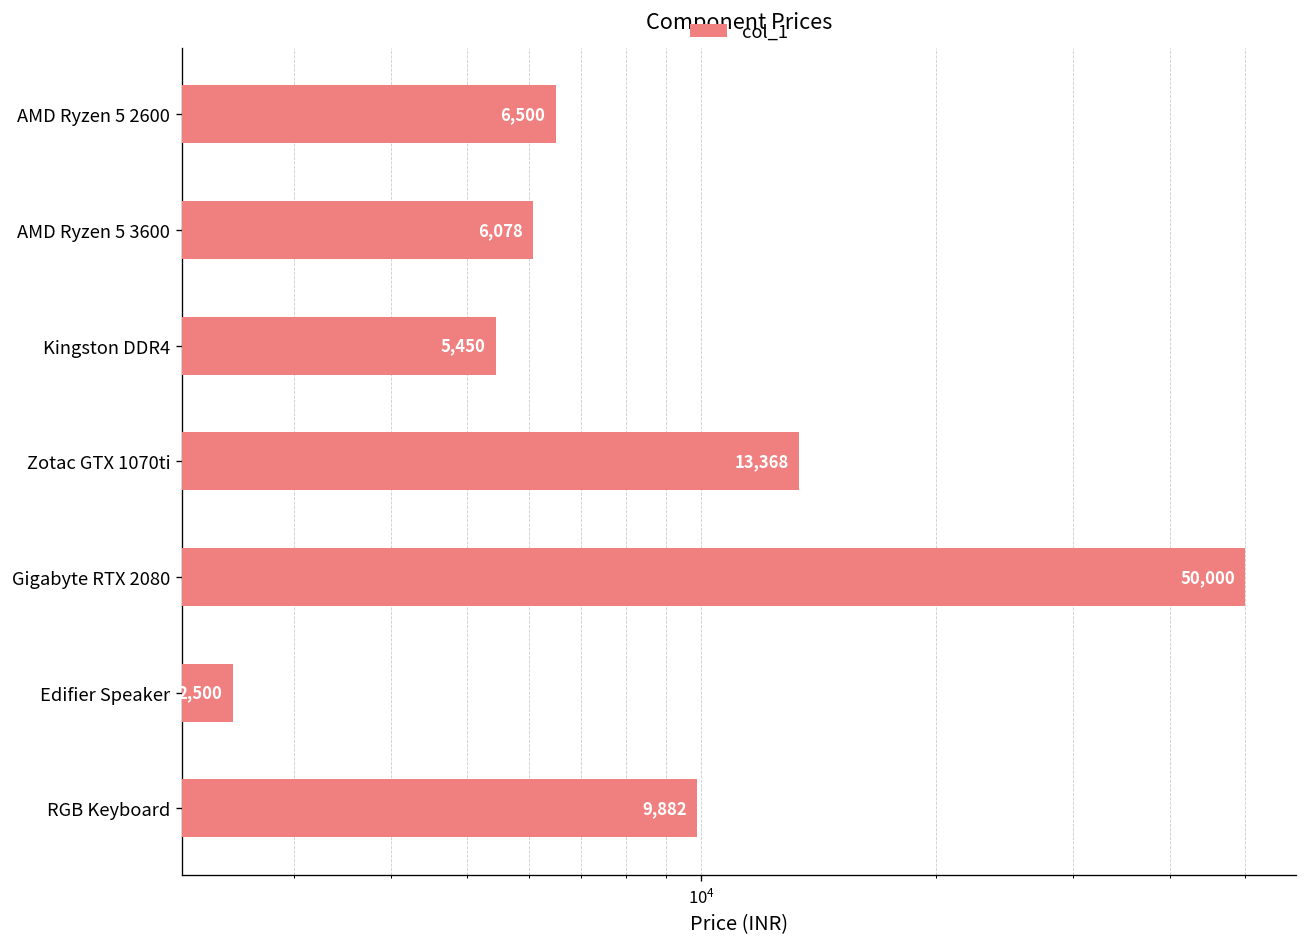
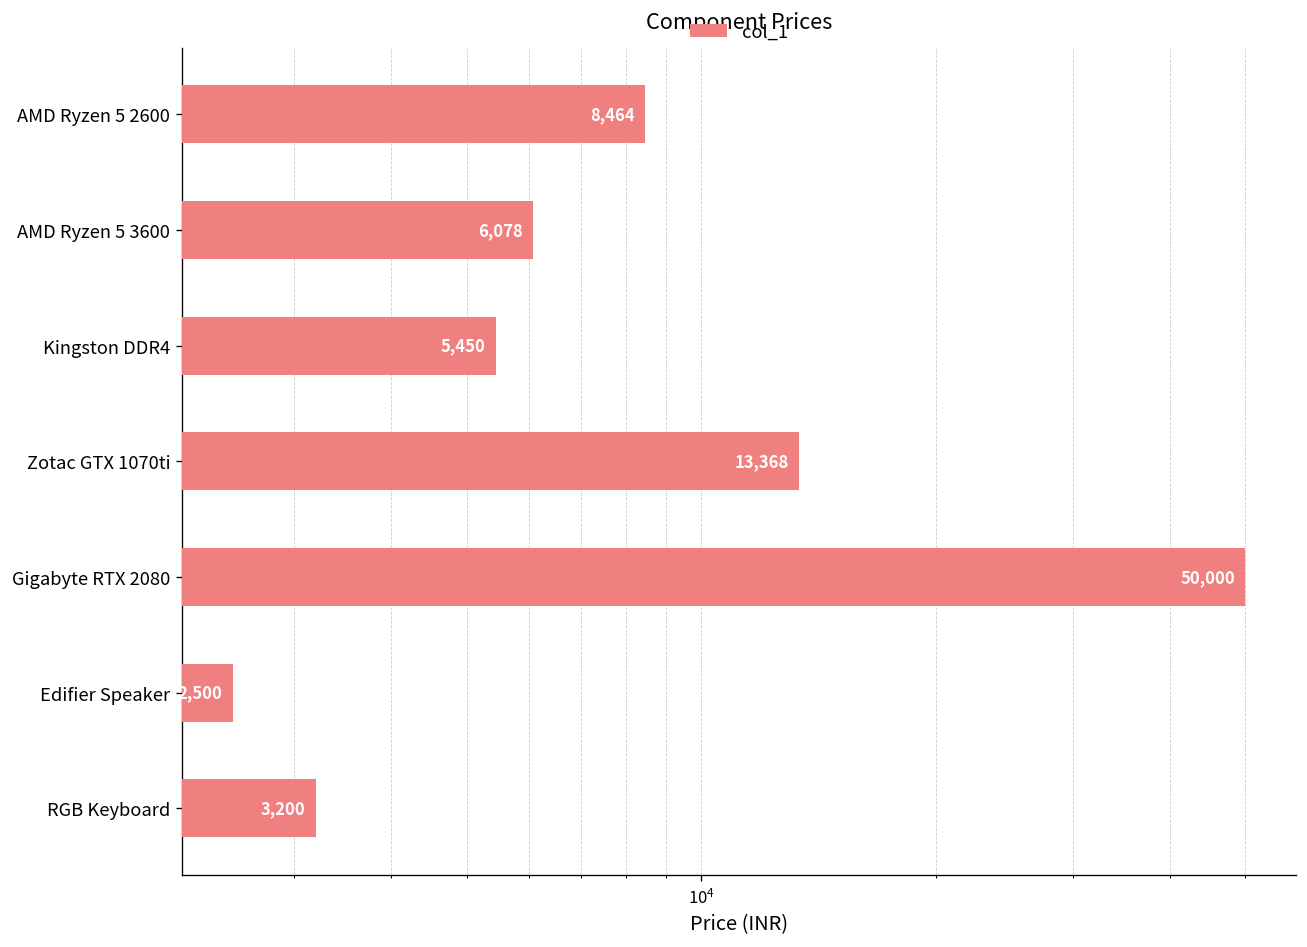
  {
-   "AMD Ryzen 5 2600": "6,500",
+   "AMD Ryzen 5 2600": "8,464",
    "AMD Ryzen 5 3600": "6,078",
    "Kingston DDR4": "5,450",
    "Zotac GTX 1070ti": "13,368",
    "Gigabyte RTX 2080": "50,000",
    "Edifier Speaker": "2,500",
-   "RGB Keyboard": "9,882"
+   "RGB Keyboard": "3,200"
  }
